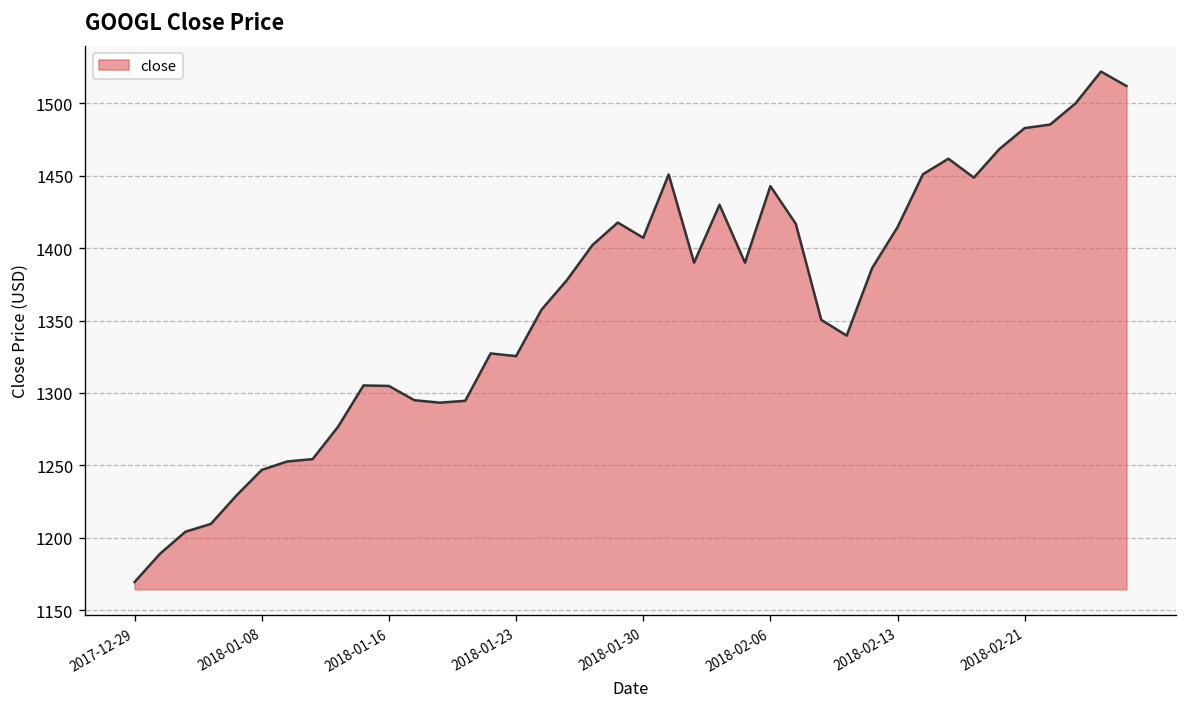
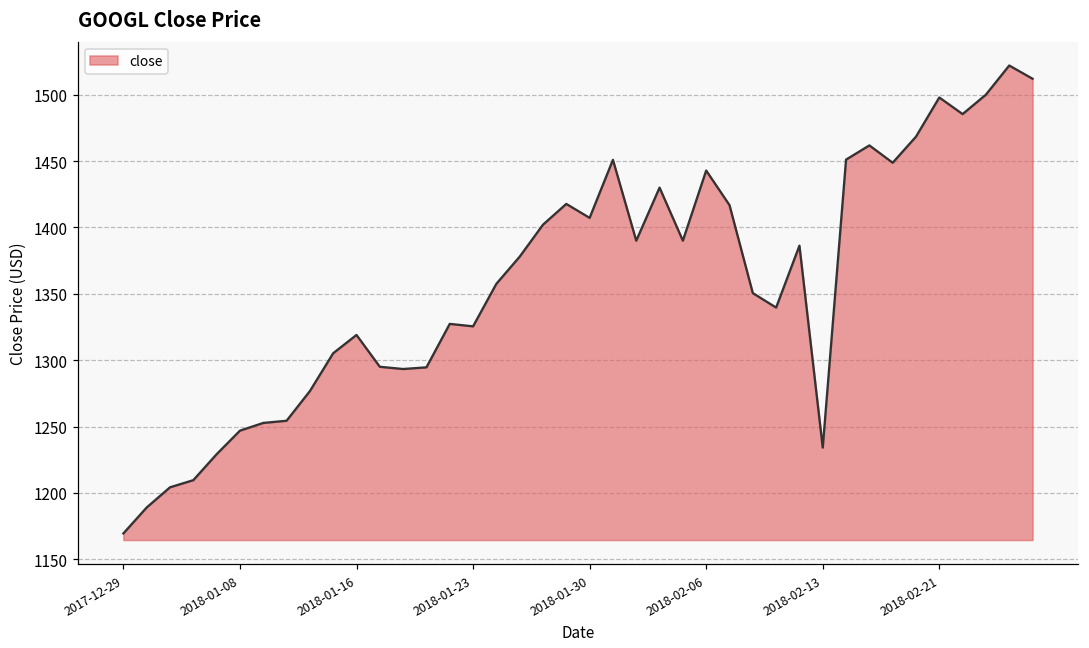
  {
    "2017-12-29": 1169,
    "2018-01-08": 1247,
-   "2018-01-16": 1305,
+   "2018-01-16": 1319,
    "2018-01-23": 1325,
    "2018-01-30": 1407,
    "2018-02-06": 1443,
-   "2018-02-13": 1415,
-   "2018-02-21": 1483
+   "2018-02-13": 1234,
+   "2018-02-21": 1498
  }
